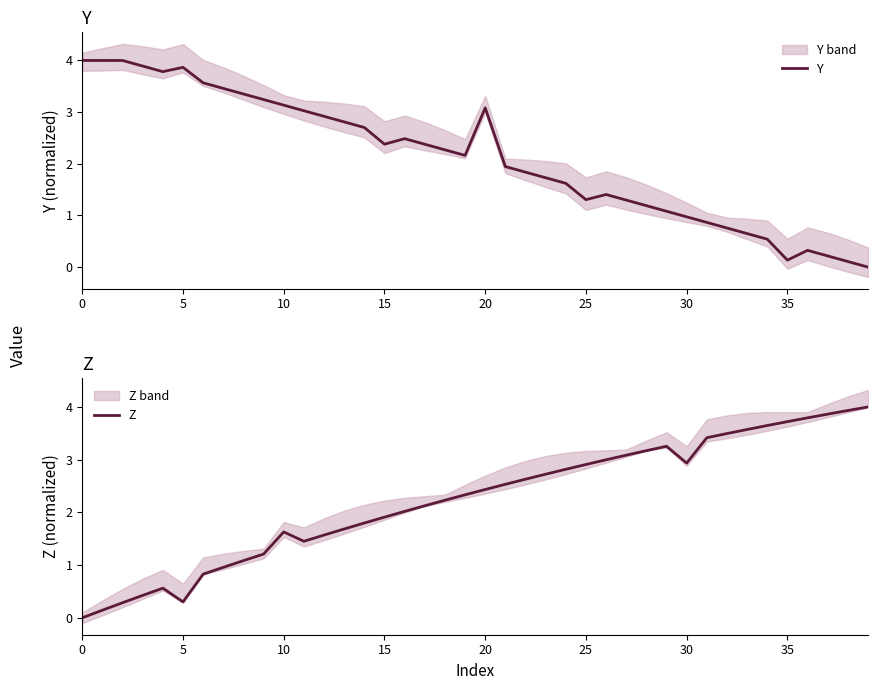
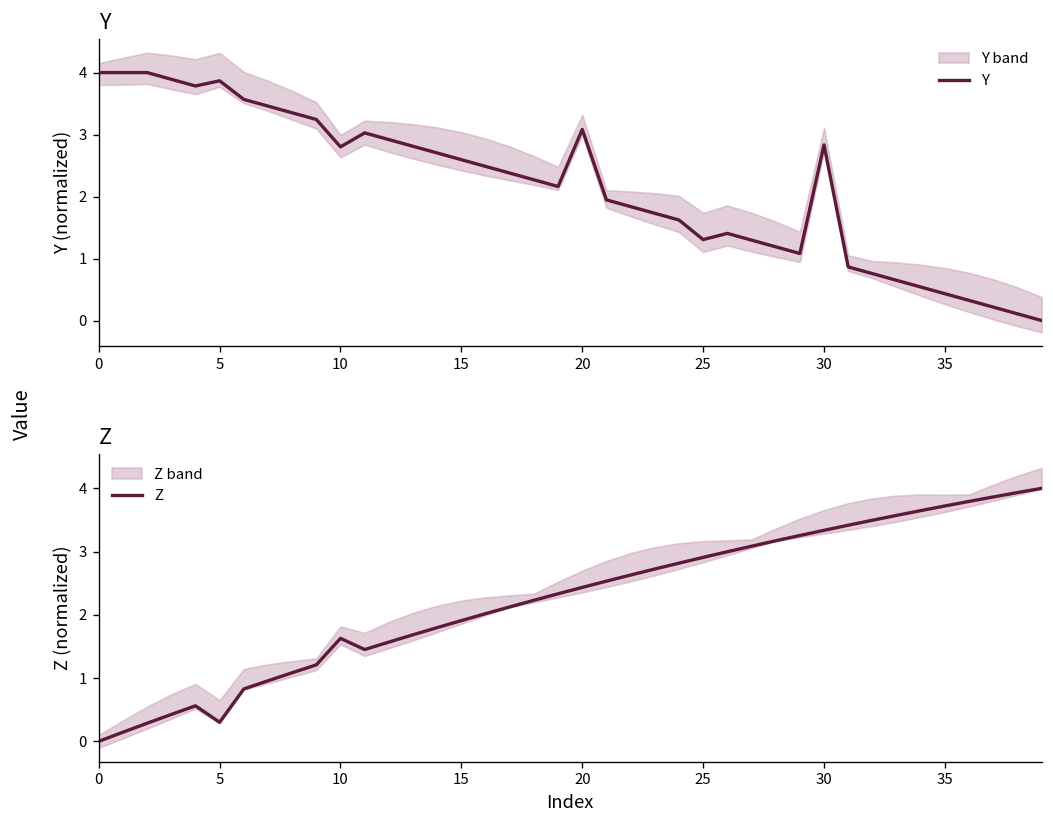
  {
    "Y": {
      "Y": {
        "0": 4.0,
        "5": 3.9,
-       "10": 3.1,
-       "15": 2.4,
+       "10": 2.8,
+       "15": 2.6,
        "20": 3.1,
        "25": 1.3,
-       "30": 1.0,
-       "35": 0.1
+       "30": 2.8,
+       "35": 0.4
      }
    },
    "Z": {
      "Z": {
        "0": 0.0,
        "5": 0.3,
        "10": 1.6,
        "15": 1.9,
        "20": 2.4,
        "25": 2.9,
-       "30": 2.9,
+       "30": 3.3,
        "35": 3.7
      }
    }
  }
